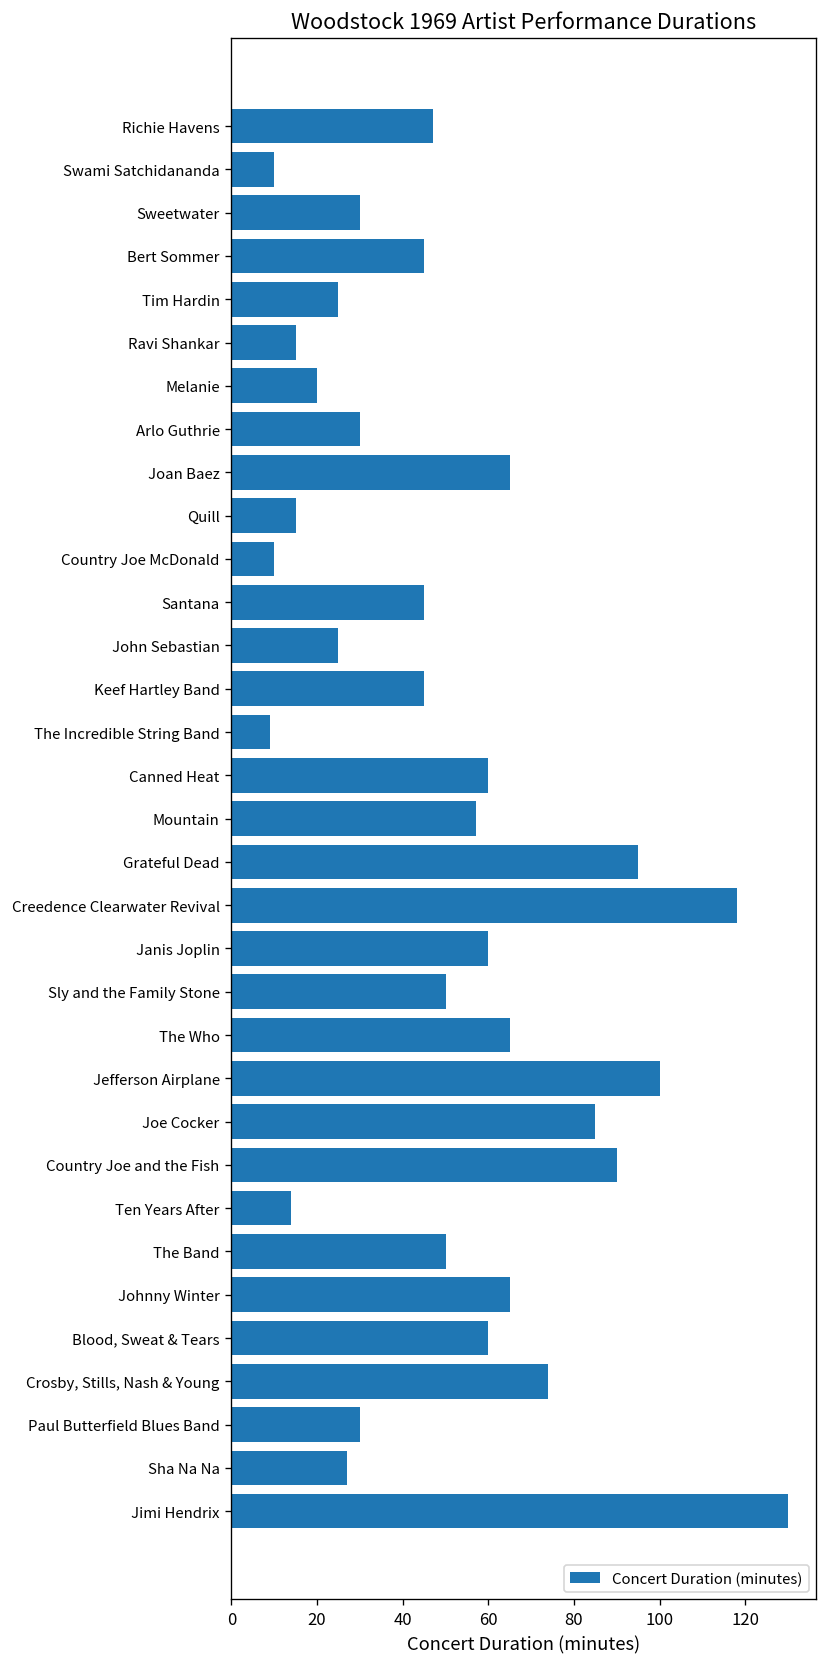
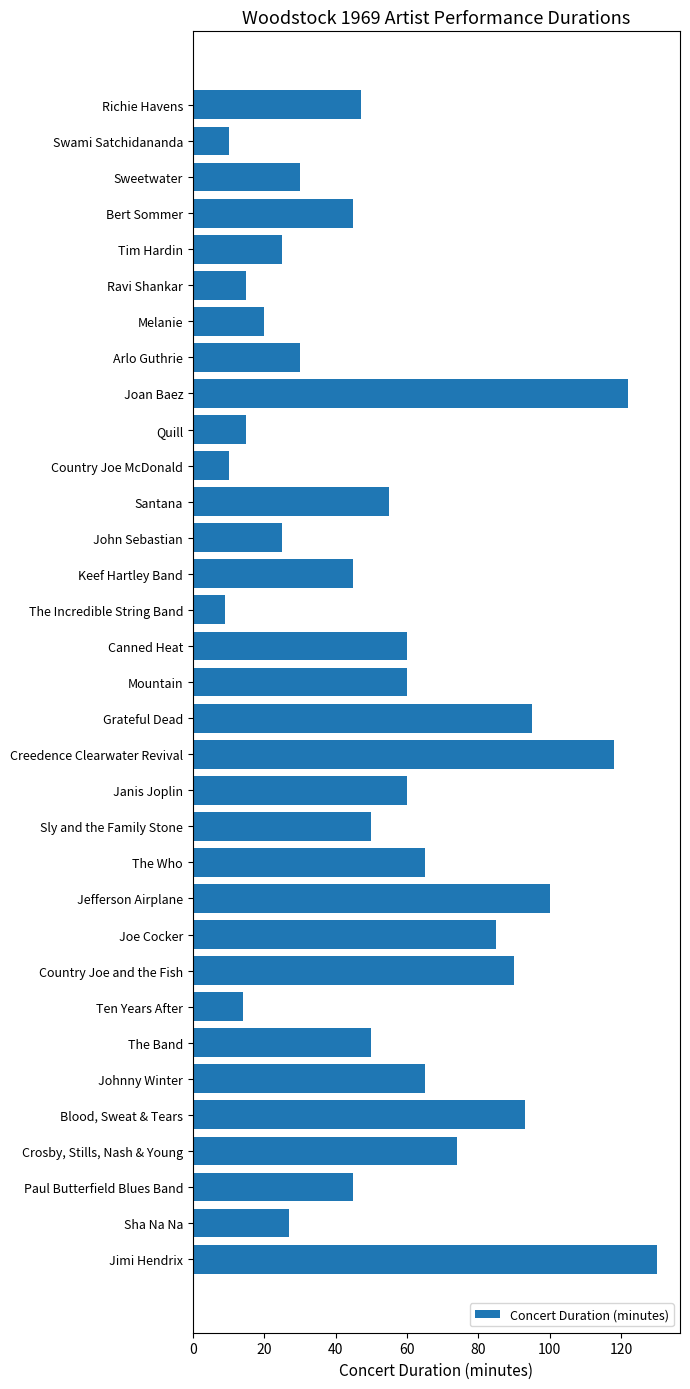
  {
    "Richie Havens": 47,
    "Swami Satchidananda": 10,
    "Sweetwater": 30,
    "Bert Sommer": 45,
    "Tim Hardin": 25,
    "Ravi Shankar": 15,
    "Melanie": 20,
    "Arlo Guthrie": 30,
-   "Joan Baez": 65,
+   "Joan Baez": 122,
    "Quill": 15,
    "Country Joe McDonald": 10,
-   "Santana": 45,
+   "Santana": 55,
    "John Sebastian": 25,
    "Keef Hartley Band": 45,
    "The Incredible String Band": 9,
    "Canned Heat": 60,
-   "Mountain": 57,
+   "Mountain": 60,
    "Grateful Dead": 95,
    "Creedence Clearwater Revival": 118,
    "Janis Joplin": 60,
    "Sly and the Family Stone": 50,
    "The Who": 65,
    "Jefferson Airplane": 100,
    "Joe Cocker": 85,
    "Country Joe and the Fish": 90,
    "Ten Years After": 14,
    "The Band": 50,
    "Johnny Winter": 65,
-   "Blood, Sweat & Tears": 60,
+   "Blood, Sweat & Tears": 93,
    "Crosby, Stills, Nash & Young": 74,
-   "Paul Butterfield Blues Band": 30,
+   "Paul Butterfield Blues Band": 45,
    "Sha Na Na": 27,
    "Jimi Hendrix": 130
  }
